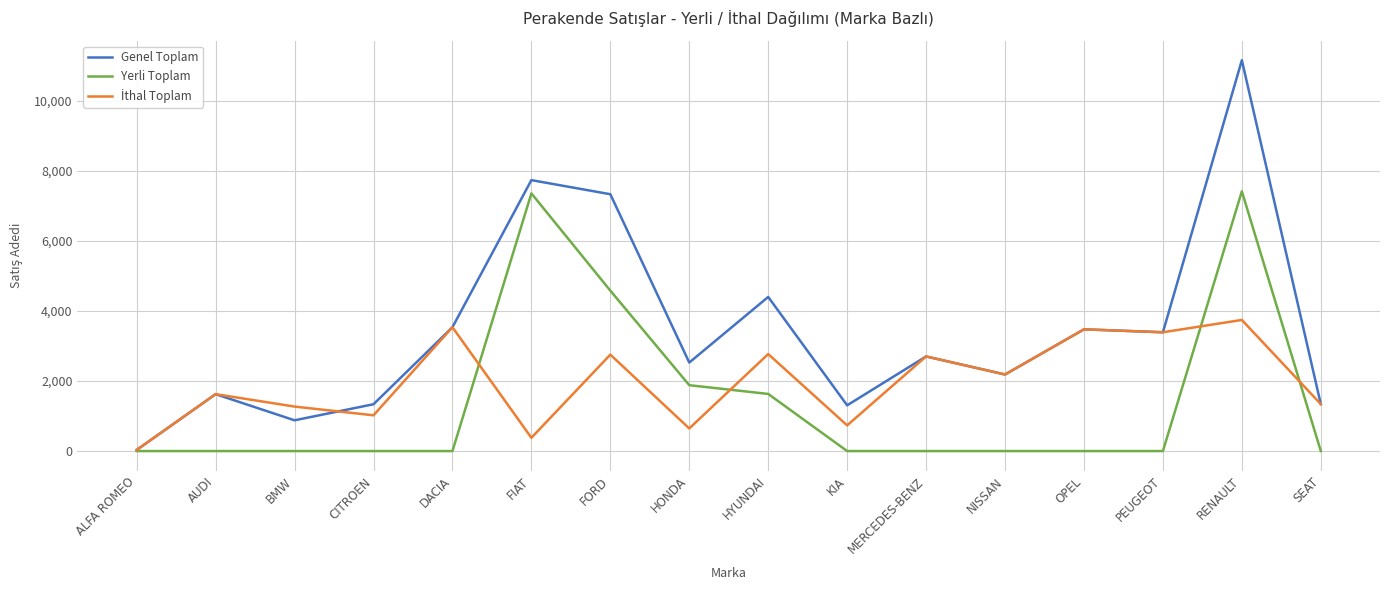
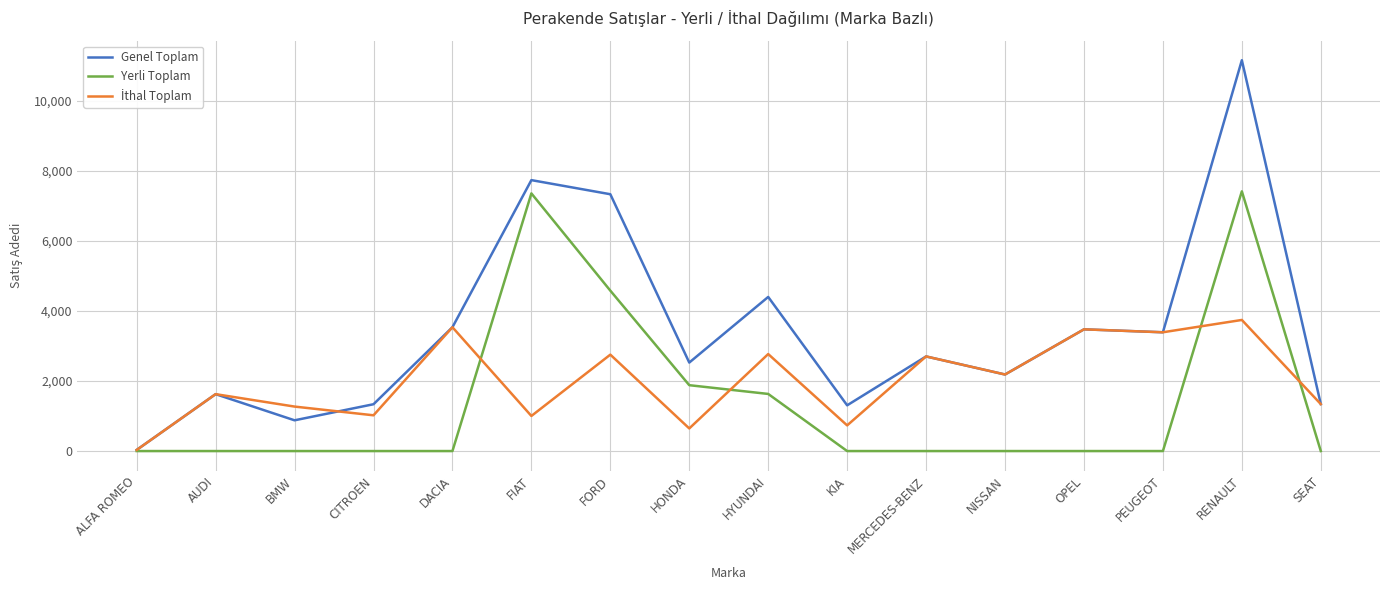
  {
    "Genel Toplam": {
      "BMW": "900",
      "CITROEN": "1,300",
      "FIAT": "7,700",
      "FORD": "7,300",
      "HONDA": "2,500",
      "HYUNDAI": "4,400",
      "KIA": "1,300",
      "RENAULT": "11,200"
    },
    "Yerli Toplam": {
      "AUDI": "0",
      "BMW": "0",
      "CITROEN": "0",
      "DACIA": "0",
      "FIAT": "7,400",
      "FORD": "4,600",
      "HONDA": "1,900",
      "HYUNDAI": "1,600",
      "KIA": "0",
      "MERCEDES-BENZ": "0",
      "NISSAN": "0",
      "OPEL": "0",
      "PEUGEOT": "0",
      "RENAULT": "7,400",
      "SEAT": "0"
    },
    "İthal Toplam": {
      "BMW": "1,300",
      "CITROEN": "1,000",
-     "FIAT": "400",
+     "FIAT": "1,000",
      "FORD": "2,800",
      "HONDA": "600",
      "HYUNDAI": "2,800",
      "KIA": "700",
      "RENAULT": "3,700"
    }
  }
